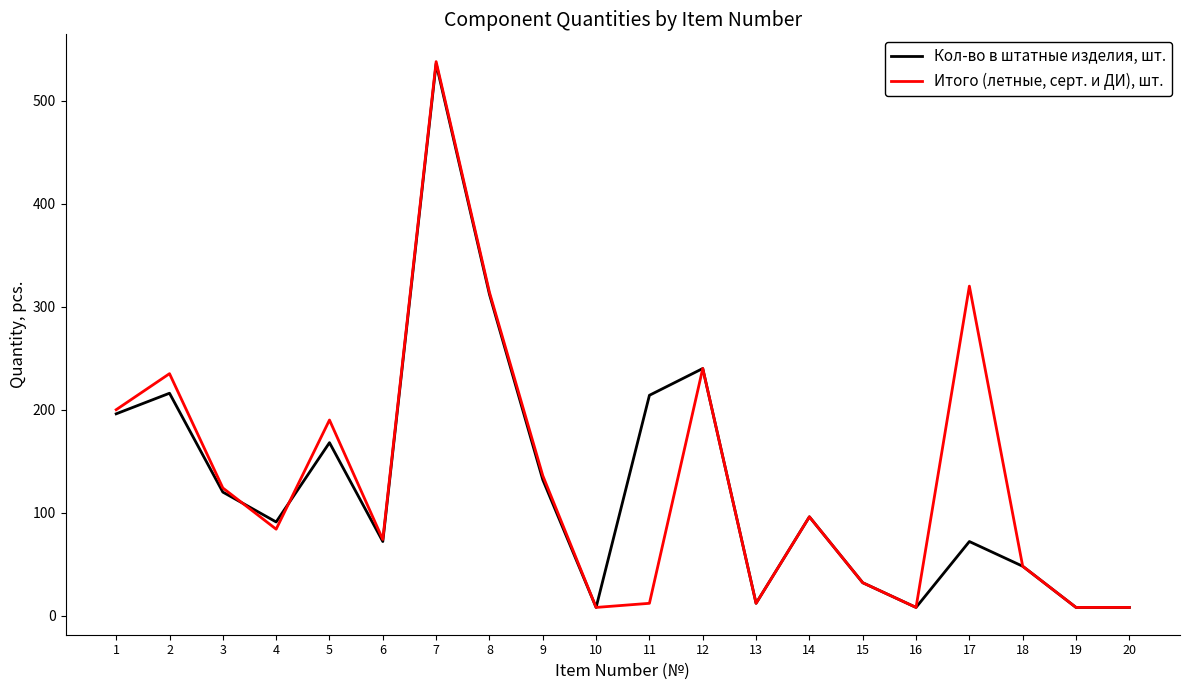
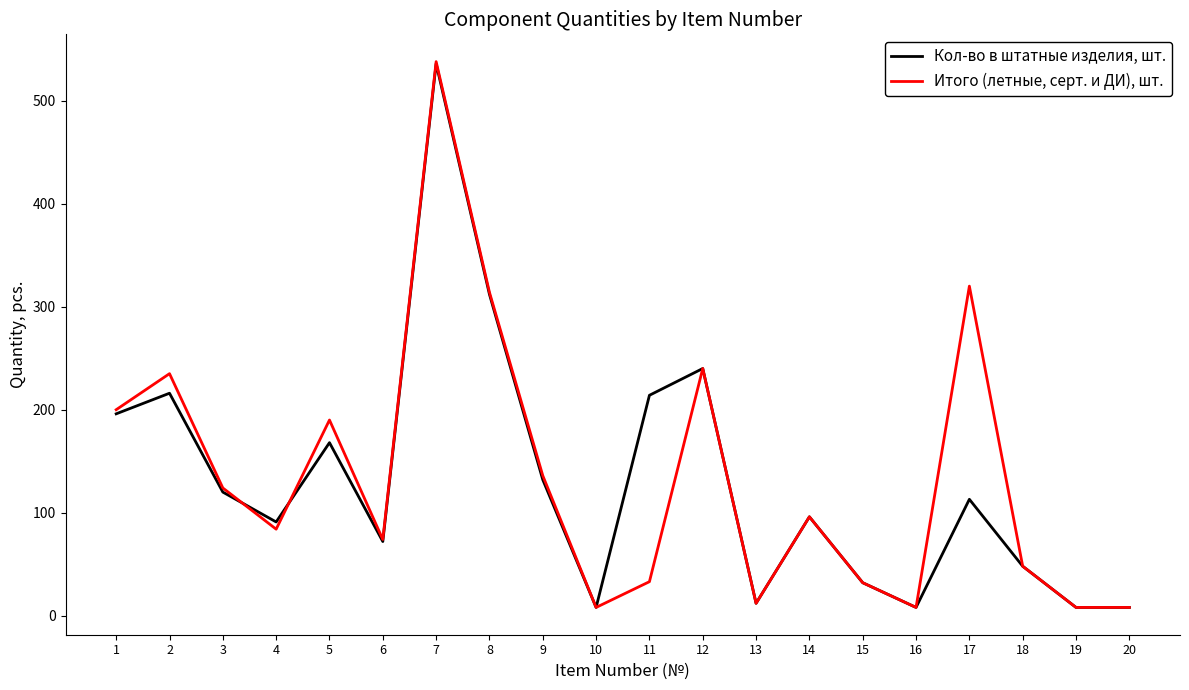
  {
    "Кол-во в штатные изделия, шт.": {
      "1": 196,
      "2": 216,
      "3": 120,
      "4": 91,
      "5": 168,
      "9": 132,
      "11": 214,
-     "17": 72
+     "17": 113
    },
    "Итого (летные, серт. и ДИ), шт.": {
      "1": 200,
      "2": 235,
      "3": 124,
      "4": 84,
      "5": 190,
      "9": 136,
-     "11": 12,
+     "11": 33,
      "17": 320
    }
  }
